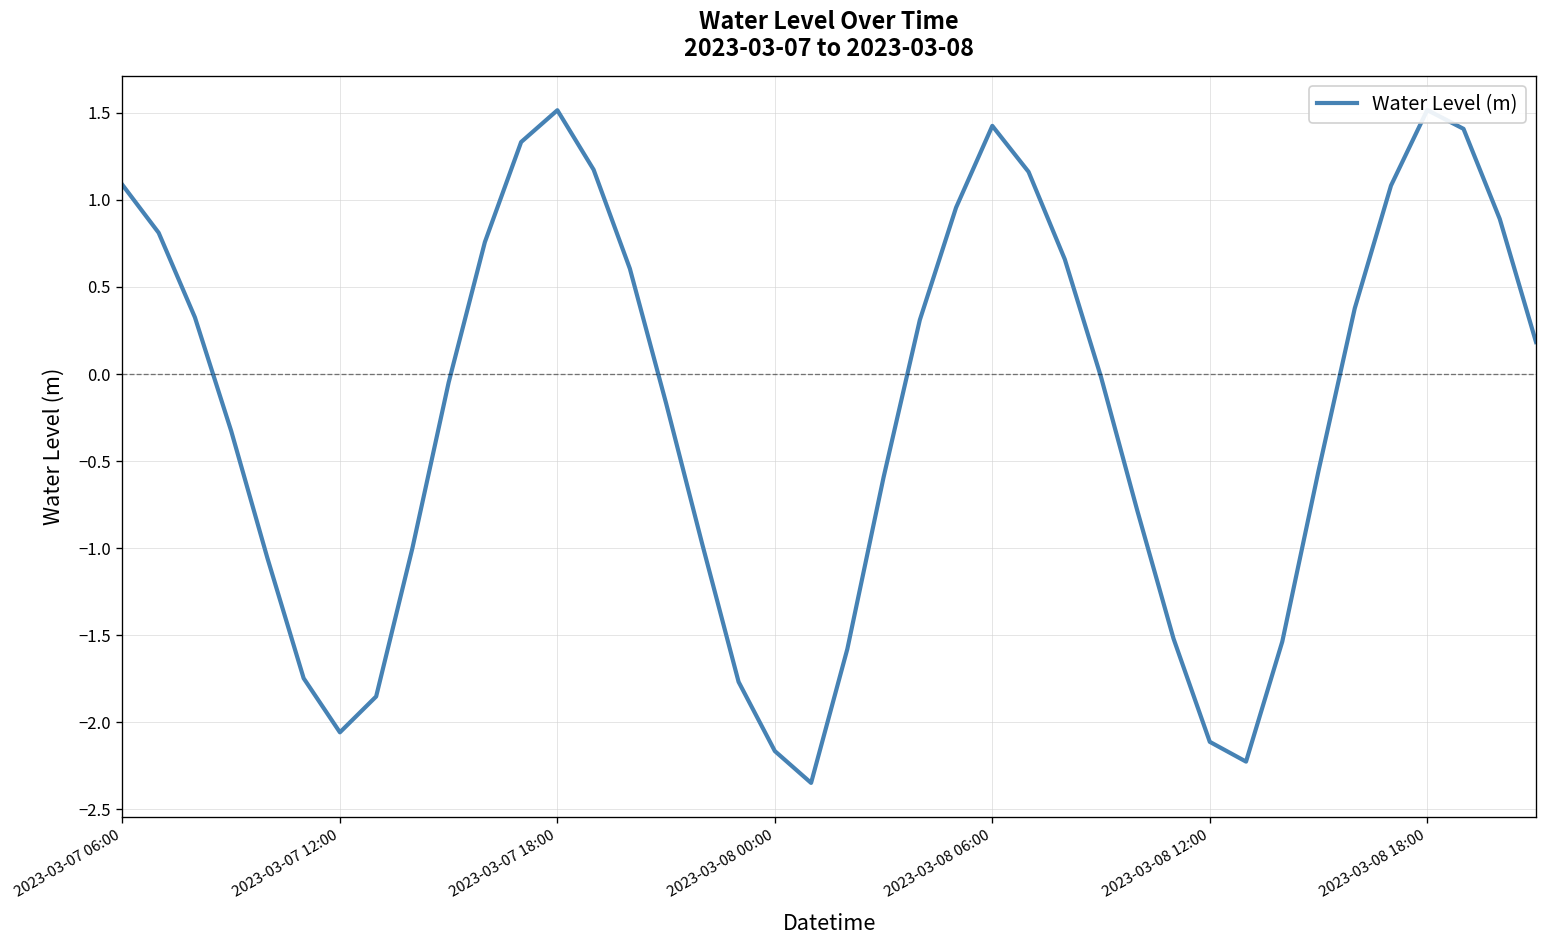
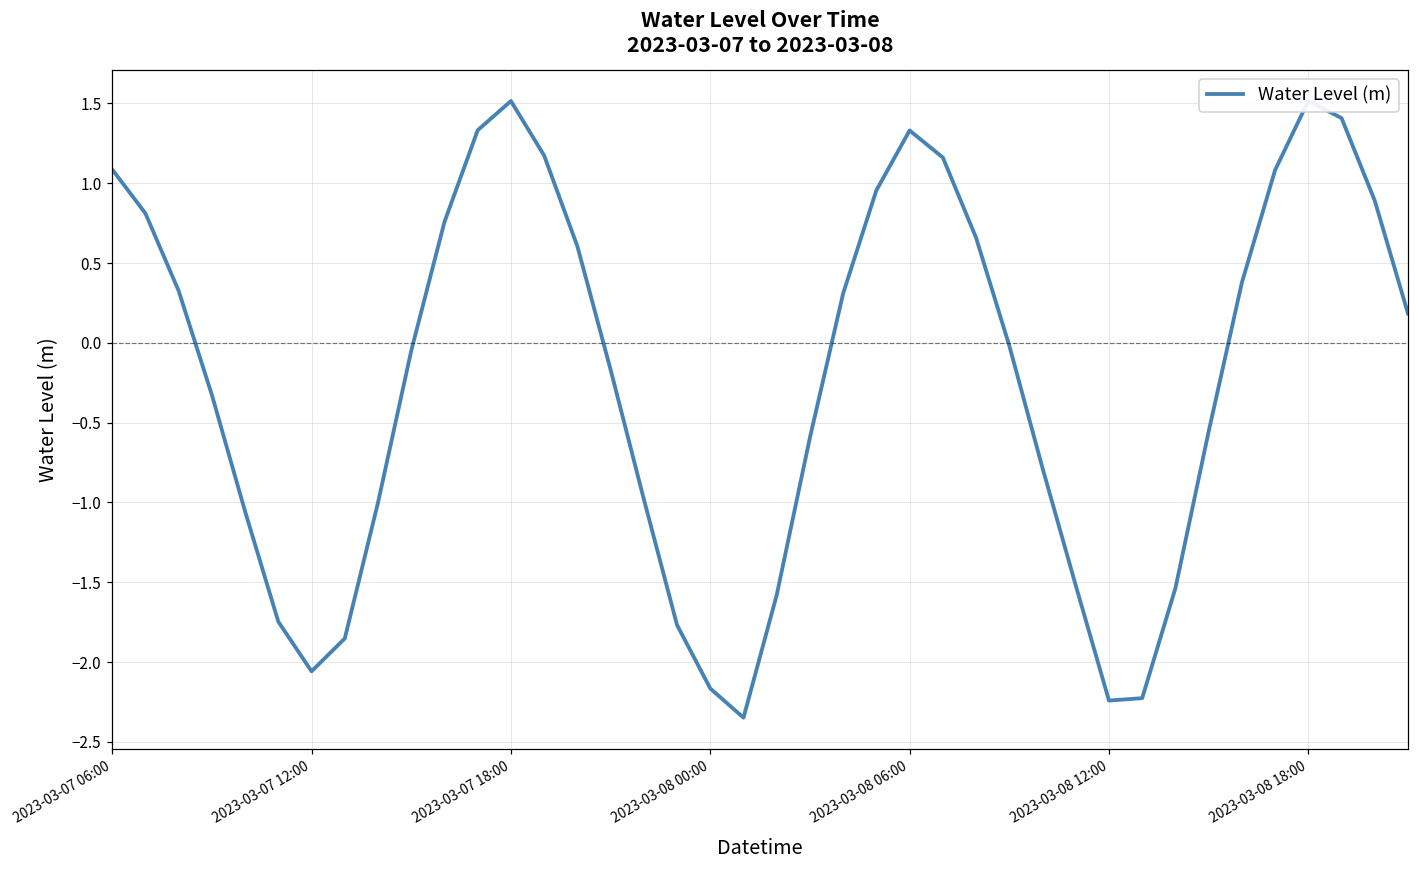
  {
    "2023-03-07 06:00": 1.09,
    "2023-03-07 12:00": -2.06,
    "2023-03-07 18:00": 1.52,
    "2023-03-08 00:00": -2.17,
-   "2023-03-08 06:00": 1.43,
-   "2023-03-08 12:00": -2.11
+   "2023-03-08 06:00": 1.33,
+   "2023-03-08 12:00": -2.24
  }
